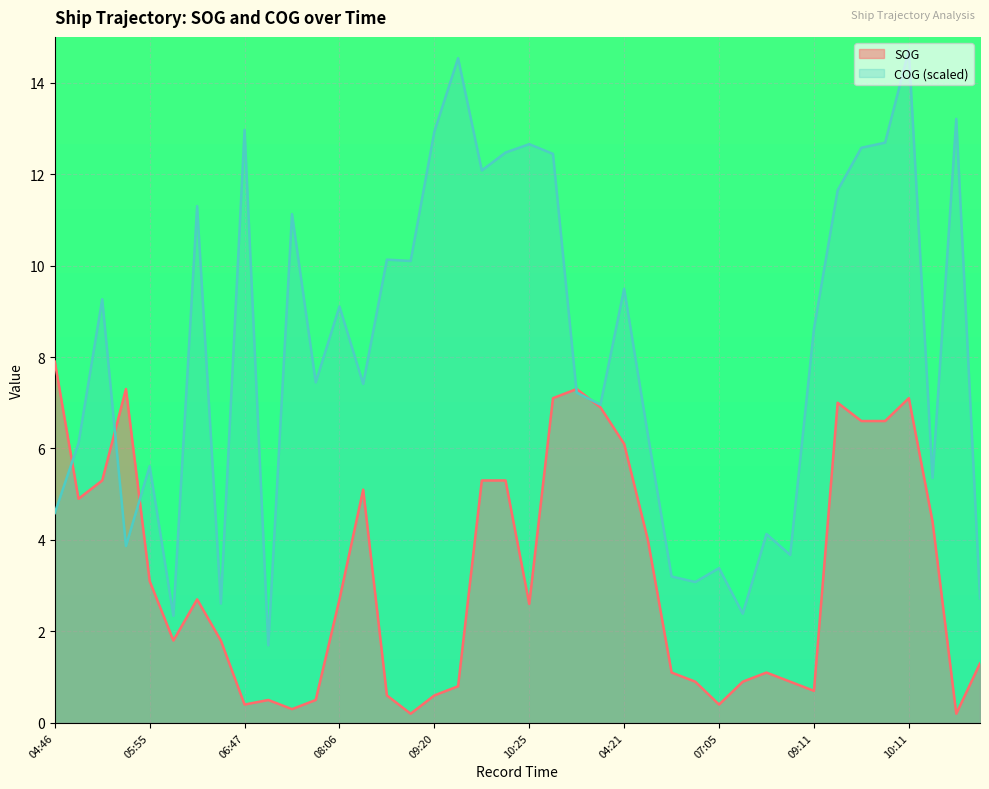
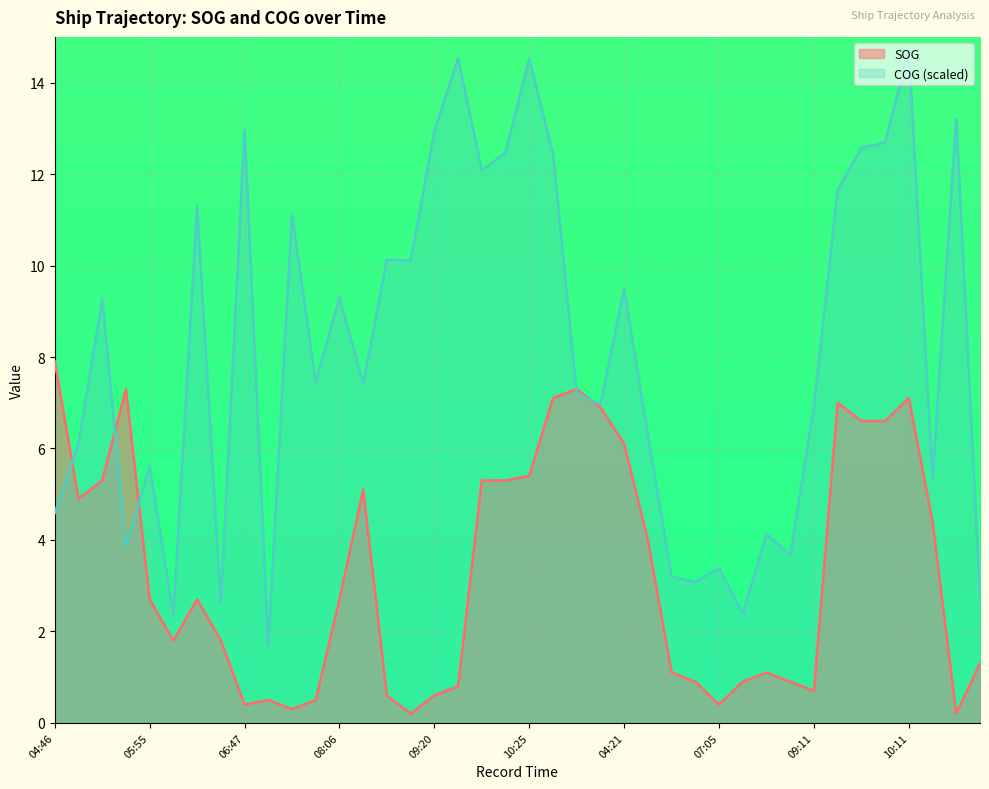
  {
    "SOG": {
      "04:46": 7.9,
-     "05:55": 3.1,
+     "05:55": 2.7,
      "08:06": 2.7,
      "09:20": 0.6,
-     "10:25": 2.6,
+     "10:25": 5.4,
      "04:21": 6.1,
      "07:05": 0.4,
      "09:11": 0.7,
      "10:11": 7.1
    },
    "COG (scaled)": {
      "04:46": 4.6,
      "05:55": 5.6,
-     "08:06": 9.1,
+     "08:06": 9.3,
      "09:20": 12.9,
-     "10:25": 12.7,
+     "10:25": 14.5,
      "04:21": 9.5,
      "07:05": 3.4,
-     "09:11": 8.6
+     "09:11": 6.9
    }
  }
